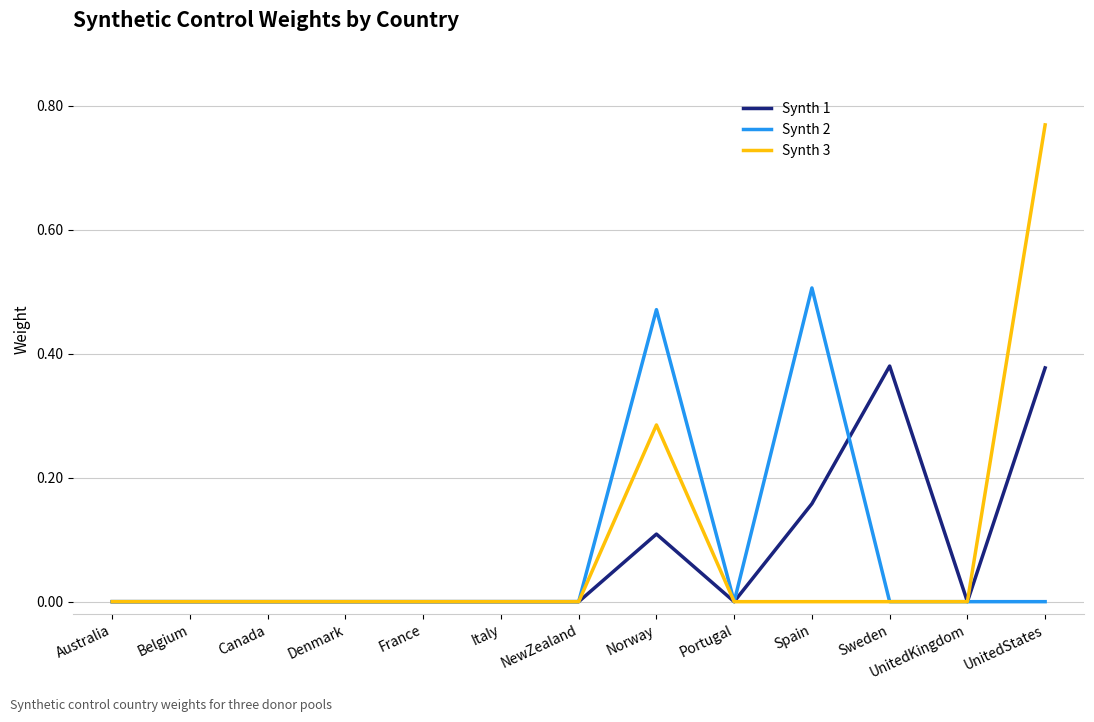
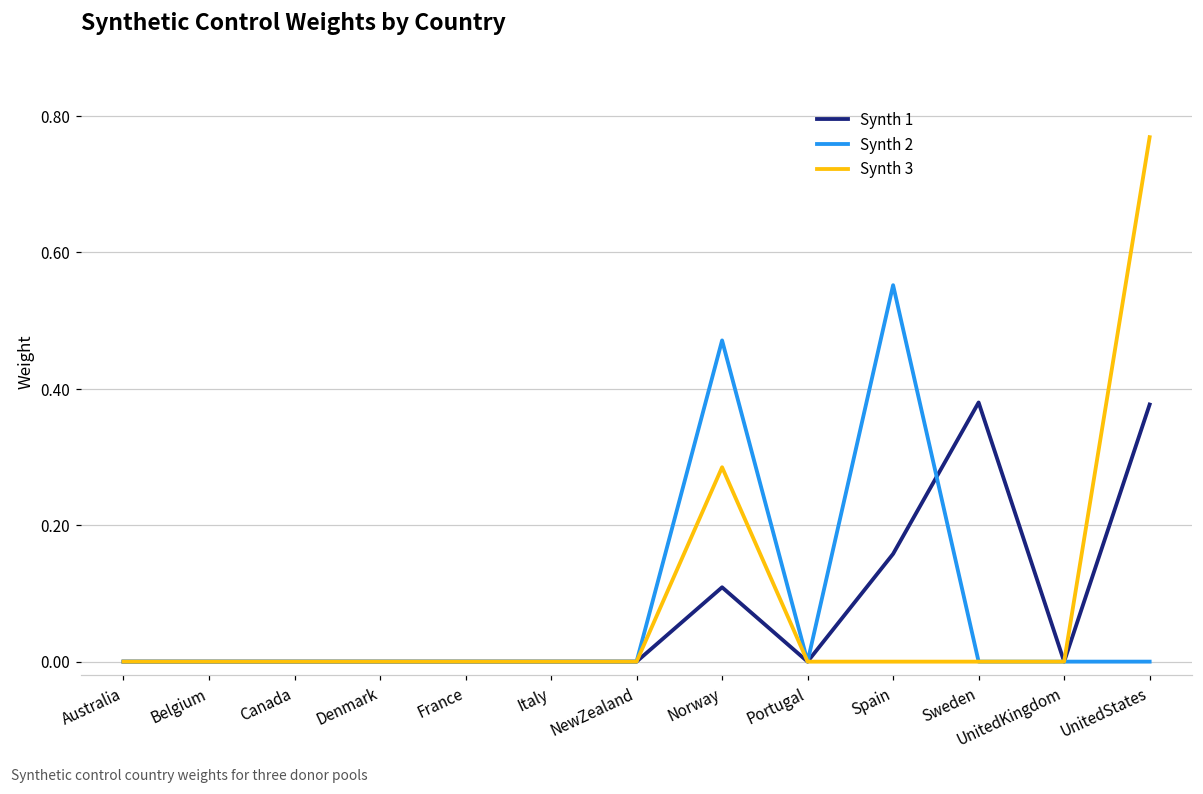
  {
    "Synth 1": {
      "Norway": 0.11,
      "Spain": 0.16,
      "Sweden": 0.38,
      "UnitedStates": 0.38
    },
    "Synth 2": {
      "Norway": 0.47,
-     "Spain": 0.51,
+     "Spain": 0.55,
      "UnitedStates": 0.00
    },
    "Synth 3": {
      "Norway": 0.29,
      "Spain": 0.00,
      "UnitedStates": 0.77
    }
  }
